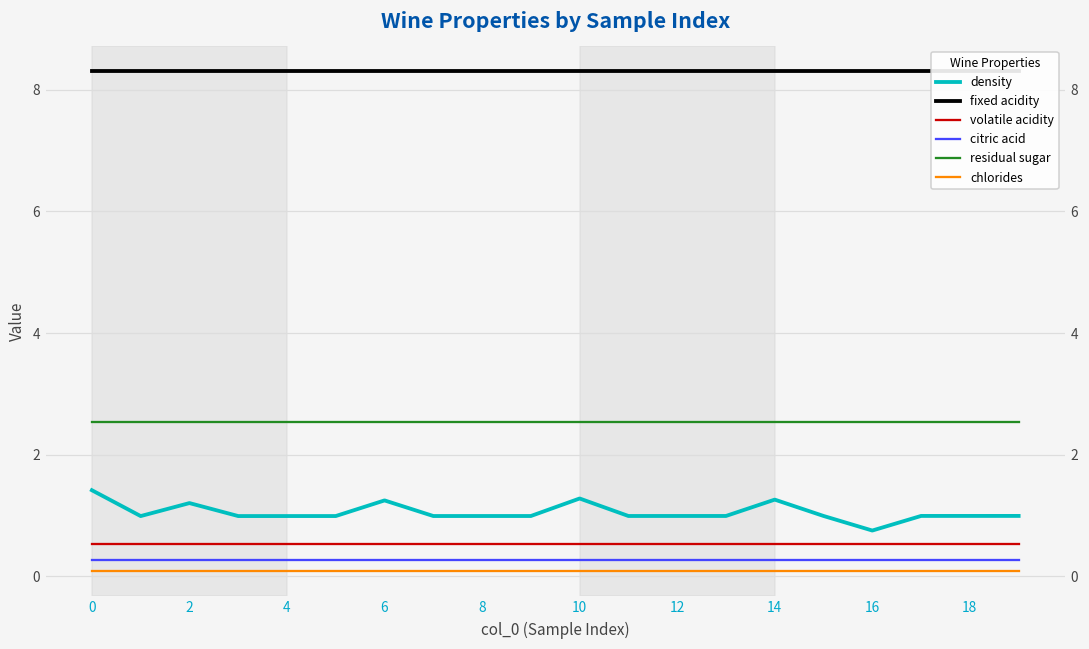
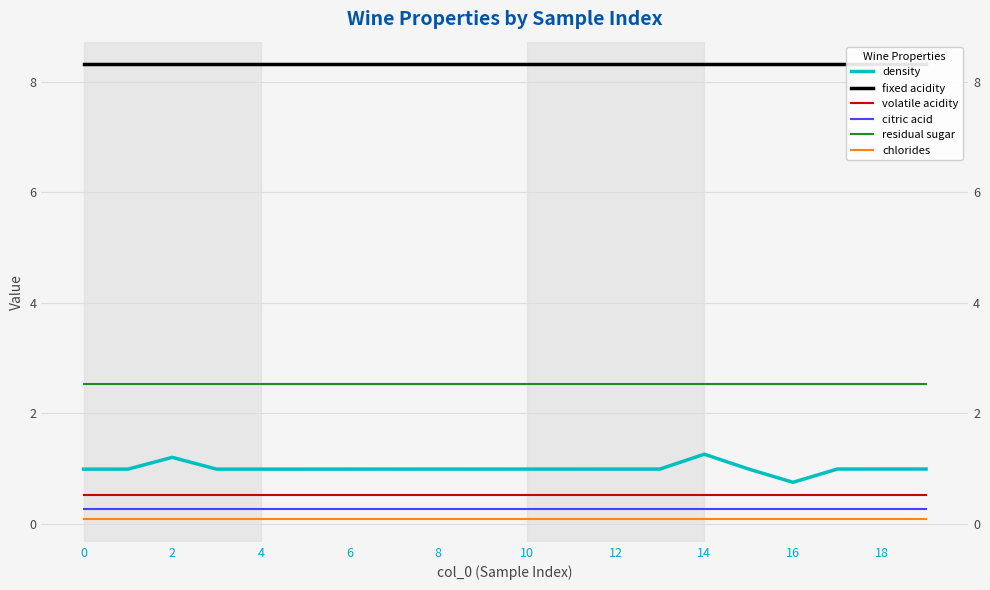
  {
    "density": {
-     "0": 1.4,
+     "0": 1.0,
      "2": 1.2,
      "4": 1.0,
-     "6": 1.2,
+     "6": 1.0,
      "8": 1.0,
-     "10": 1.3,
+     "10": 1.0,
      "12": 1.0,
      "14": 1.3,
      "16": 0.8,
      "18": 1.0
    },
    "fixed acidity": {
      "0": 8.3,
      "2": 8.3,
      "4": 8.3,
      "6": 8.3,
      "8": 8.3,
      "10": 8.3,
      "12": 8.3,
      "14": 8.3,
      "16": 8.3
    },
    "volatile acidity": {
      "0": 0.5,
      "2": 0.5,
      "4": 0.5,
      "6": 0.5,
      "8": 0.5,
      "10": 0.5,
      "12": 0.5,
      "14": 0.5,
      "16": 0.5,
      "18": 0.5
    },
    "citric acid": {
      "0": 0.3,
      "2": 0.3,
      "4": 0.3,
      "6": 0.3,
      "8": 0.3,
      "10": 0.3,
      "12": 0.3,
      "14": 0.3,
      "16": 0.3,
      "18": 0.3
    },
    "residual sugar": {
      "0": 2.5,
      "2": 2.5,
      "4": 2.5,
      "6": 2.5,
      "8": 2.5,
      "10": 2.5,
      "12": 2.5,
      "14": 2.5,
      "16": 2.5,
      "18": 2.5
    },
    "chlorides": {
      "0": 0.1,
      "2": 0.1,
      "4": 0.1,
      "6": 0.1,
      "8": 0.1,
      "10": 0.1,
      "12": 0.1,
      "14": 0.1,
      "16": 0.1,
      "18": 0.1
    }
  }
